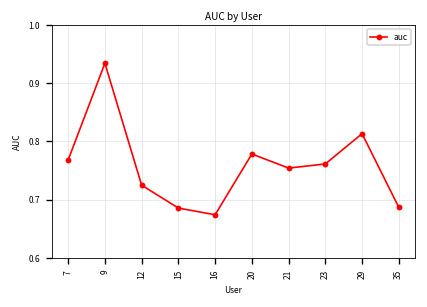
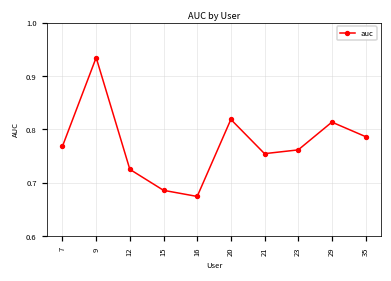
  {
    "7": 0.77,
    "9": 0.93,
    "12": 0.72,
    "15": 0.69,
    "16": 0.67,
-   "20": 0.78,
+   "20": 0.82,
    "21": 0.75,
    "23": 0.76,
    "29": 0.81,
-   "35": 0.69
+   "35": 0.79
  }
